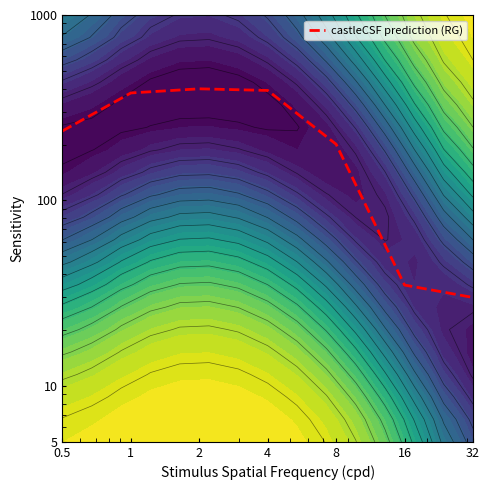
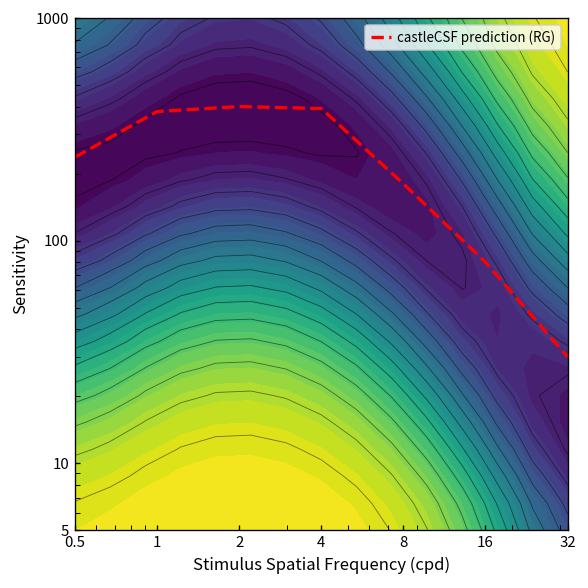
  {
    "0.5": 240,
    "1": 380,
    "2": 400,
    "4": 390,
-   "8": 200,
-   "16": 35,
+   "8": 180,
+   "16": 80,
    "32": 30
  }
